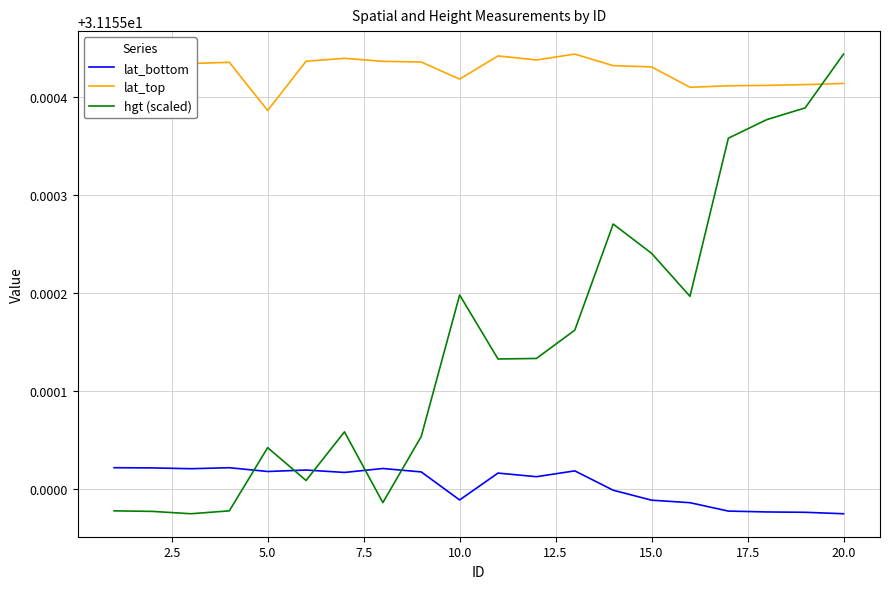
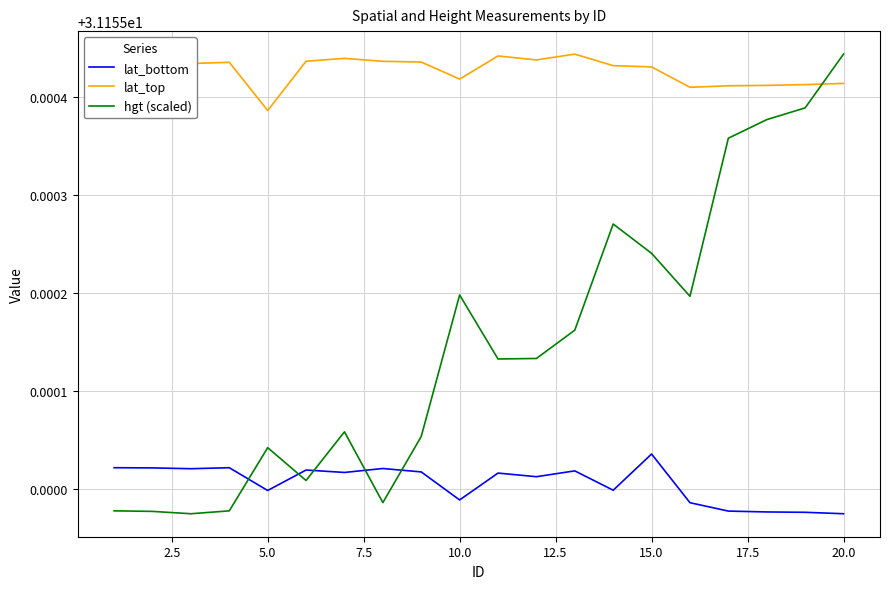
  {
    "lat_bottom": {
-     "5.0": 31.15502,
+     "5.0": 31.15500,
      "10.0": 31.15499,
-     "15.0": 31.15499,
+     "15.0": 31.15504,
      "20.0": 31.15498
    },
    "lat_top": {
      "5.0": 31.15539,
      "10.0": 31.15542,
      "15.0": 31.15543,
      "20.0": 31.15541
    },
    "hgt (scaled)": {
      "5.0": 31.15504,
      "10.0": 31.15520,
      "15.0": 31.15524,
      "20.0": 31.15544
    }
  }
